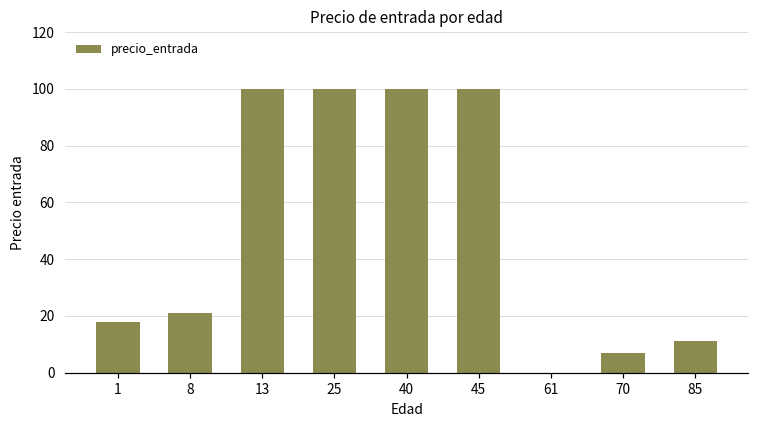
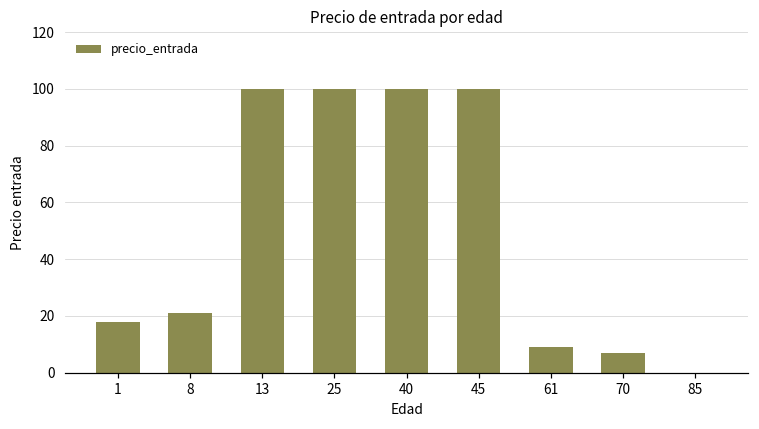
  {
    "1": 18,
    "8": 21,
    "13": 100,
    "25": 100,
    "40": 100,
    "45": 100,
-   "61": 0,
+   "61": 9,
    "70": 7,
-   "85": 11
+   "85": 0
  }
